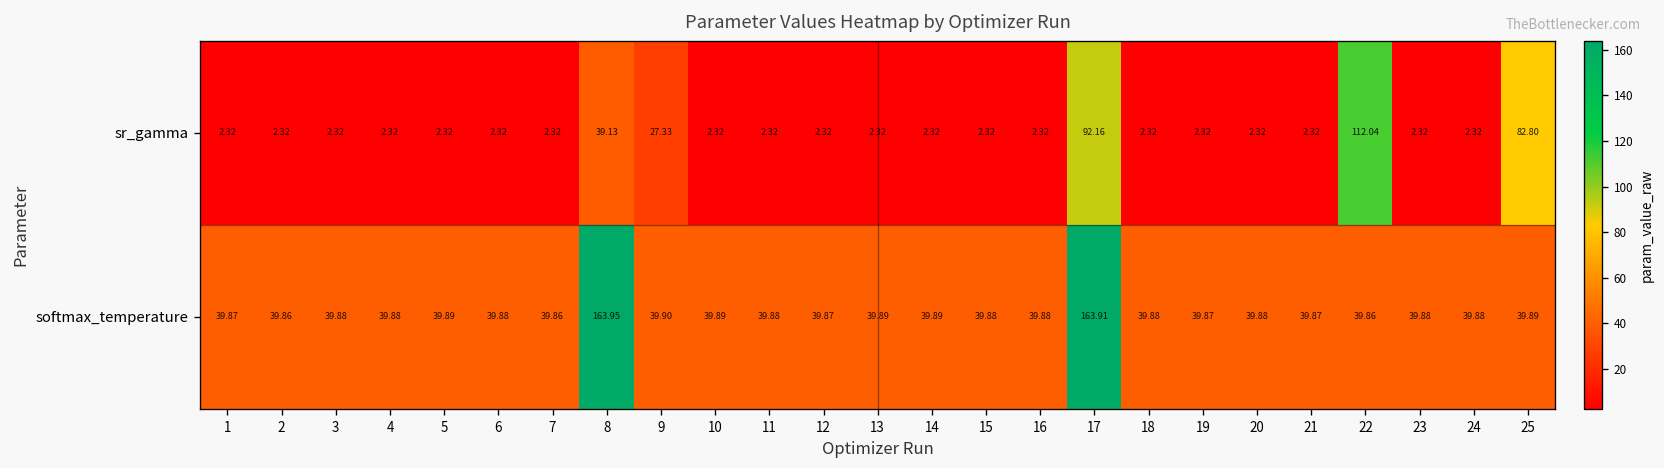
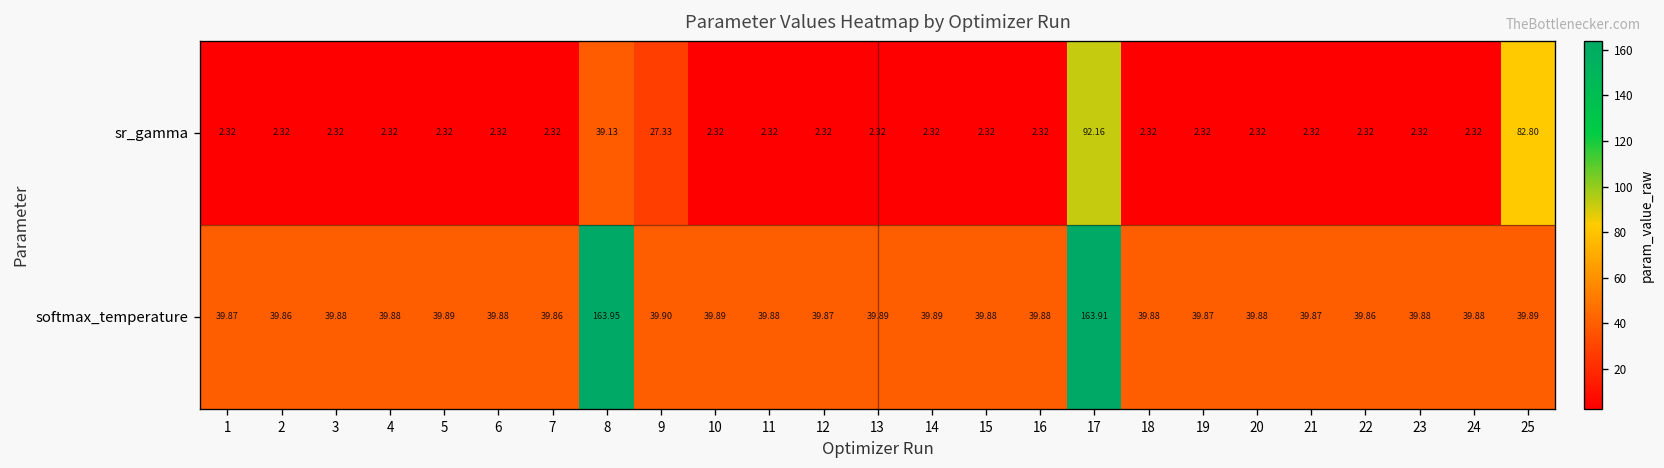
  {
    "sr_gamma": {
      "1": 2.32,
      "2": 2.32,
      "3": 2.32,
      "4": 2.32,
      "5": 2.32,
      "6": 2.32,
      "7": 2.32,
      "8": 39.13,
      "9": 27.33,
      "10": 2.32,
      "11": 2.32,
      "12": 2.32,
      "13": 2.32,
      "14": 2.32,
      "15": 2.32,
      "16": 2.32,
      "17": 92.16,
      "18": 2.32,
      "19": 2.32,
      "20": 2.32,
      "21": 2.32,
-     "22": 112.04,
+     "22": 2.32,
      "23": 2.32,
      "24": 2.32,
      "25": 82.80
    },
    "softmax_temperature": {
      "1": 39.87,
      "2": 39.86,
      "3": 39.88,
      "4": 39.88,
      "5": 39.89,
      "6": 39.88,
      "7": 39.86,
      "8": 163.95,
      "9": 39.90,
      "10": 39.89,
      "11": 39.88,
      "12": 39.87,
      "13": 39.89,
      "14": 39.89,
      "15": 39.88,
      "16": 39.88,
      "17": 163.91,
      "18": 39.88,
      "19": 39.87,
      "20": 39.88,
      "21": 39.87,
      "22": 39.86,
      "23": 39.88,
      "24": 39.88,
      "25": 39.89
    }
  }
